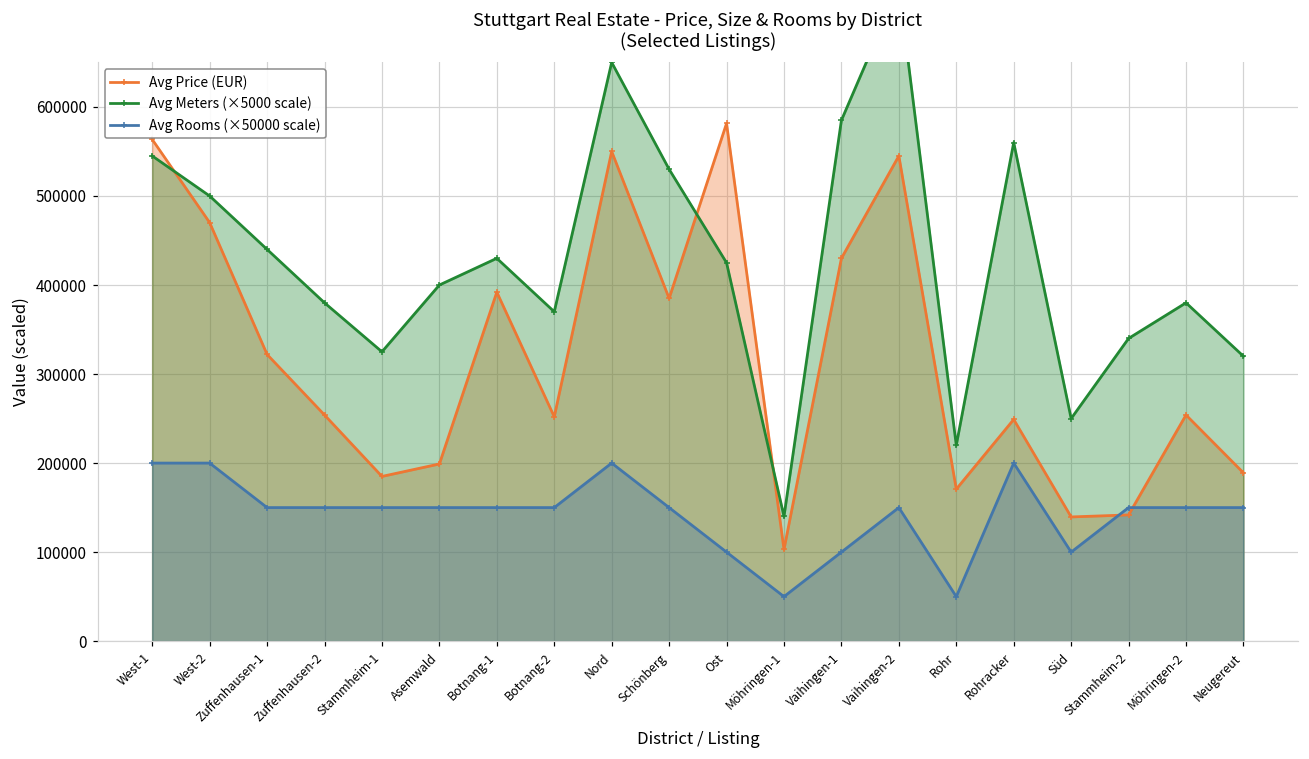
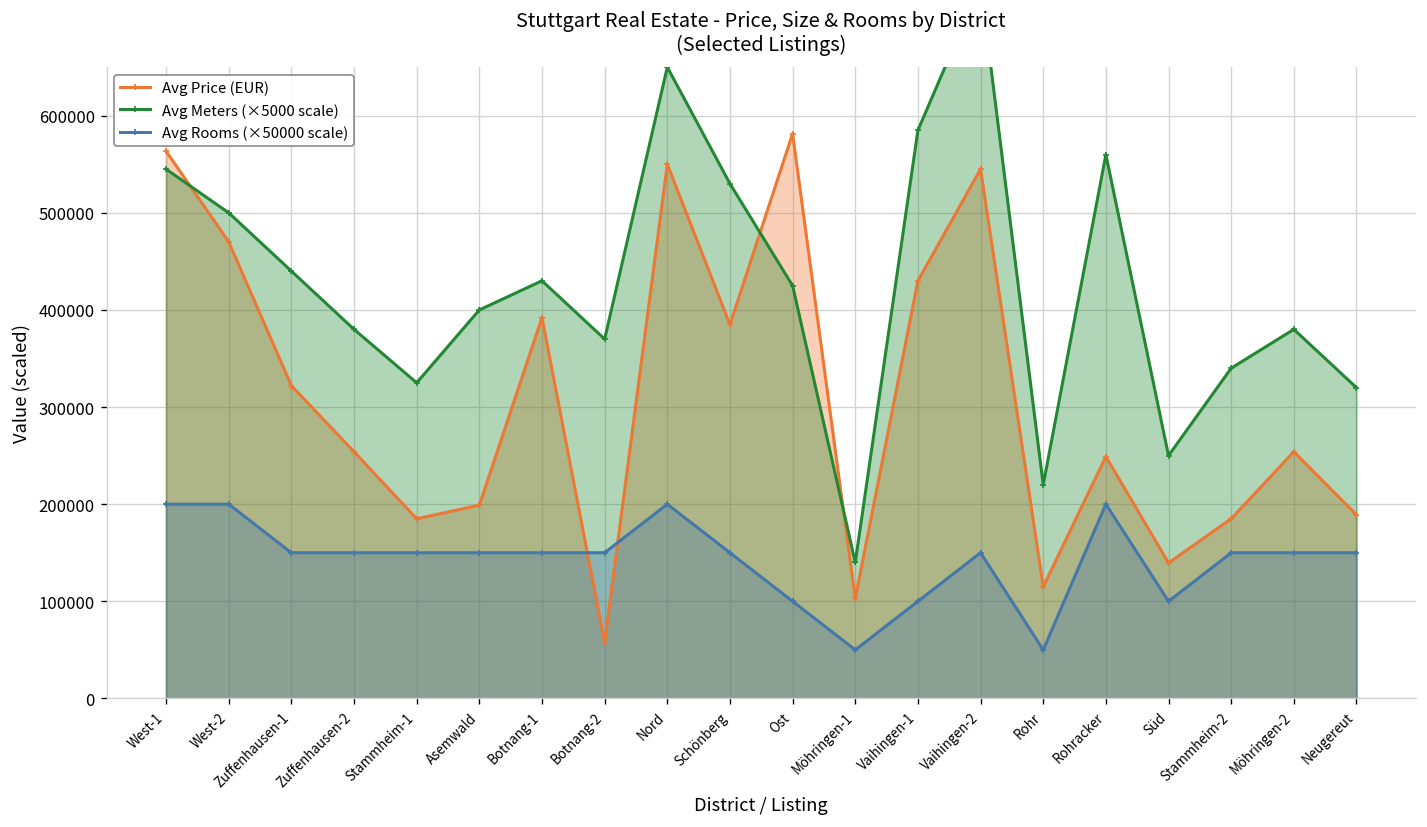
  {
    "Avg Price (EUR)": {
      "West-1": 560000,
      "West-2": 470000,
      "Zuffenhausen-1": 320000,
      "Zuffenhausen-2": 250000,
      "Stammheim-1": 190000,
      "Asemwald": 200000,
      "Botnang-1": 390000,
-     "Botnang-2": 250000,
+     "Botnang-2": 60000,
      "Nord": 550000,
      "Schönberg": 390000,
      "Ost": 580000,
      "Möhringen-1": 100000,
      "Vaihingen-1": 430000,
      "Vaihingen-2": 550000,
-     "Rohr": 170000,
+     "Rohr": 120000,
      "Rohracker": 250000,
      "Süd": 140000,
-     "Stammheim-2": 140000,
+     "Stammheim-2": 190000,
      "Möhringen-2": 250000,
      "Neugereut": 190000
    },
    "Avg Meters (×5000 scale)": {
      "West-1": 550000,
      "West-2": 500000,
      "Zuffenhausen-1": 440000,
      "Zuffenhausen-2": 380000,
      "Stammheim-1": 330000,
      "Asemwald": 400000,
      "Botnang-1": 430000,
      "Botnang-2": 370000,
      "Nord": 650000,
      "Schönberg": 530000,
      "Ost": 430000,
      "Möhringen-1": 140000,
      "Vaihingen-1": 590000,
      "Rohr": 220000,
      "Rohracker": 560000,
      "Süd": 250000,
      "Stammheim-2": 340000,
      "Möhringen-2": 380000,
      "Neugereut": 320000
    },
    "Avg Rooms (×50000 scale)": {
      "West-1": 200000,
      "West-2": 200000,
      "Zuffenhausen-1": 150000,
      "Zuffenhausen-2": 150000,
      "Stammheim-1": 150000,
      "Asemwald": 150000,
      "Botnang-1": 150000,
      "Botnang-2": 150000,
      "Nord": 200000,
      "Schönberg": 150000,
      "Ost": 100000,
      "Möhringen-1": 50000,
      "Vaihingen-1": 100000,
      "Vaihingen-2": 150000,
      "Rohr": 50000,
      "Rohracker": 200000,
      "Süd": 100000,
      "Stammheim-2": 150000,
      "Möhringen-2": 150000,
      "Neugereut": 150000
    }
  }
